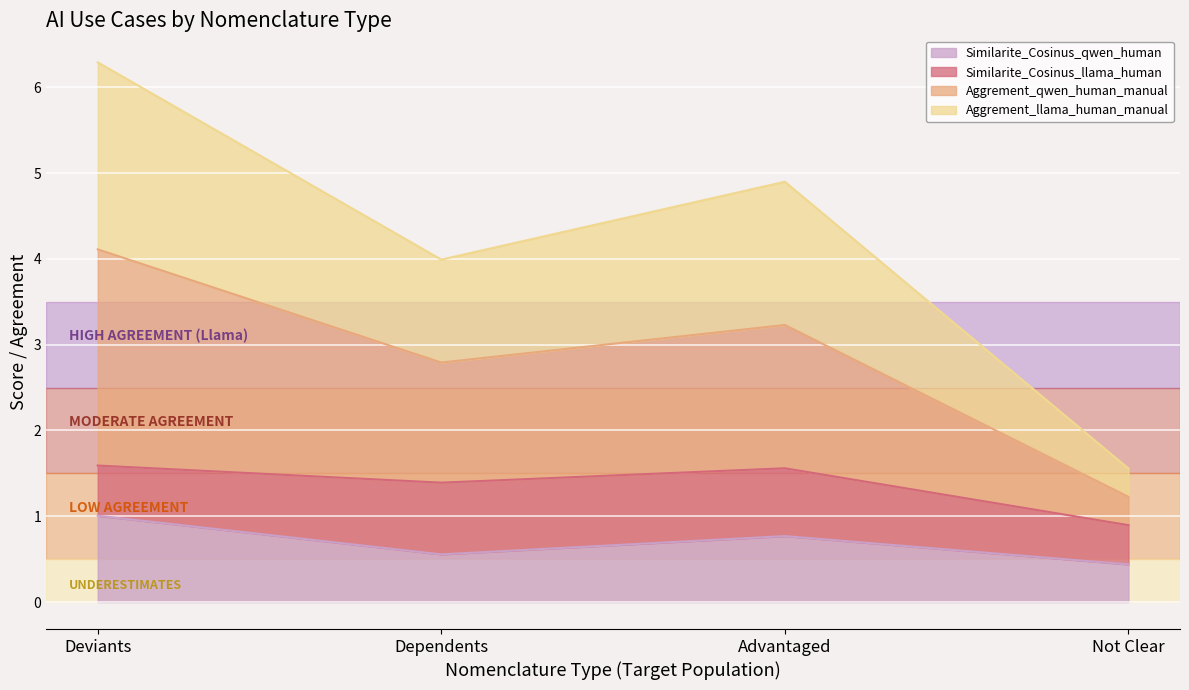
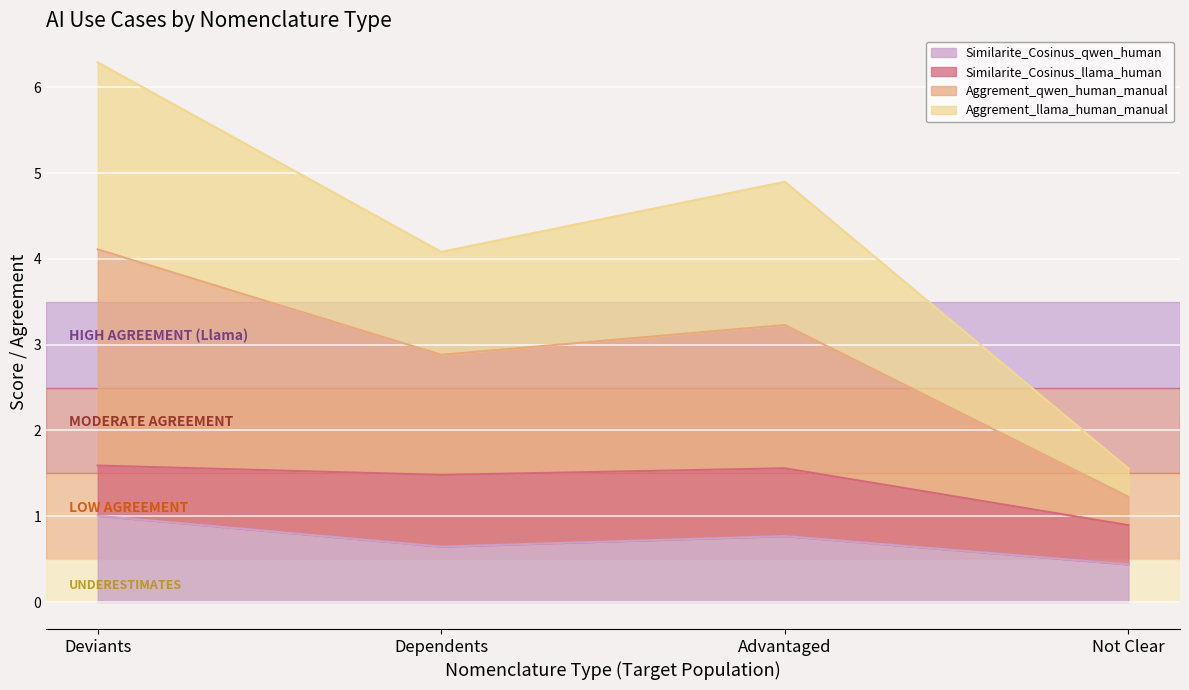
  {
    "Similarite_Cosinus_qwen_human": {
      "Deviants": 1.0,
-     "Dependents": 0.56,
+     "Dependents": 0.65,
      "Advantaged": 0.8,
      "Not Clear": 0.4
    },
    "Similarite_Cosinus_llama_human": {
      "Deviants": 0.6,
      "Dependents": 0.8,
      "Advantaged": 0.8,
      "Not Clear": 0.5
    }
  }
